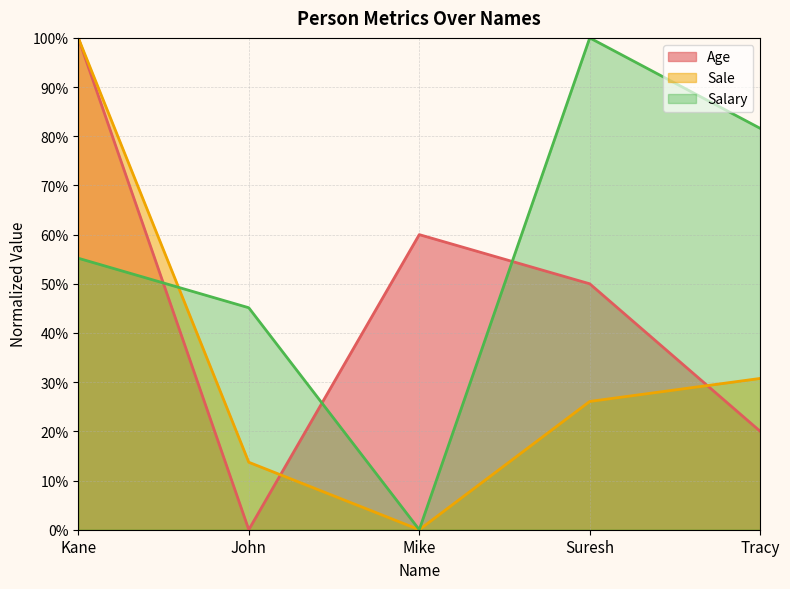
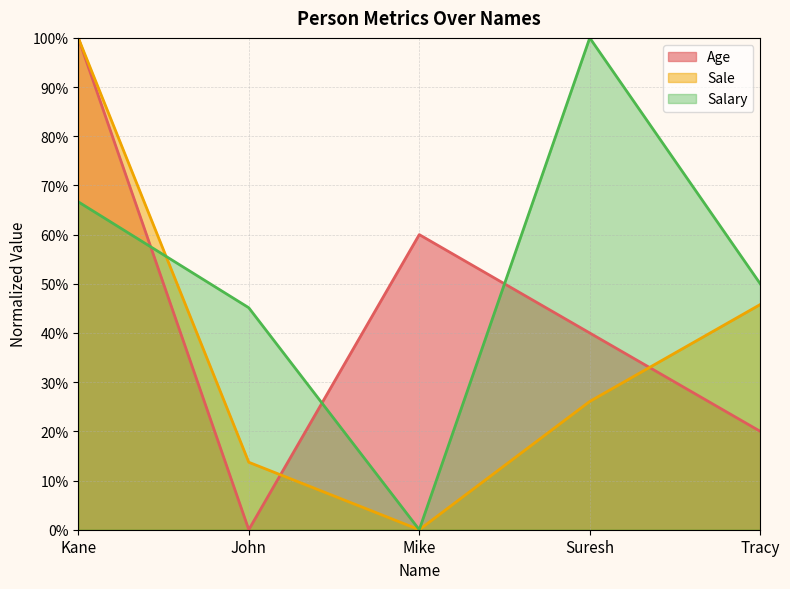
  {
    "Age": {
      "John": "0%",
      "Mike": "60%",
-     "Suresh": "50%",
+     "Suresh": "40%",
      "Tracy": "20%"
    },
    "Sale": {
      "John": "14%",
      "Suresh": "26%",
-     "Tracy": "31%"
+     "Tracy": "46%"
    },
    "Salary": {
-     "Kane": "55%",
+     "Kane": "67%",
      "John": "45%",
      "Suresh": "100%",
-     "Tracy": "82%"
+     "Tracy": "50%"
    }
  }
